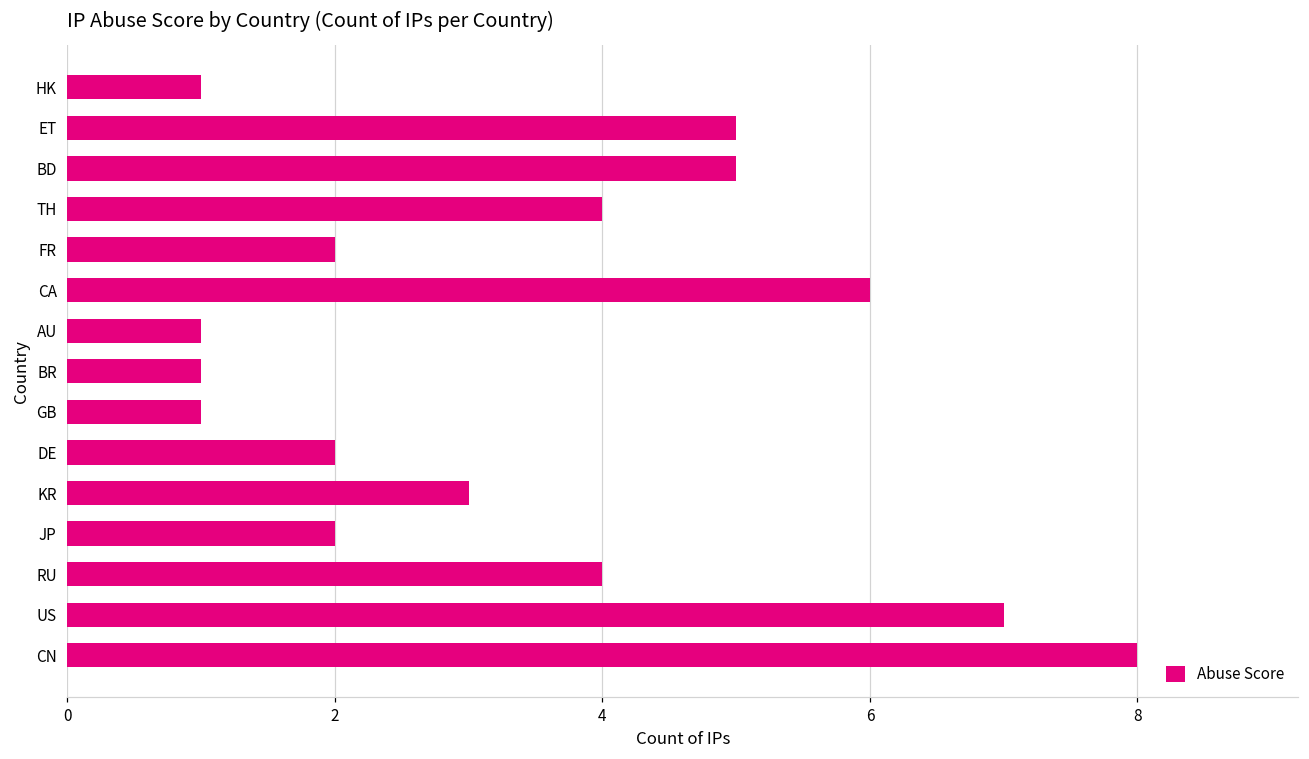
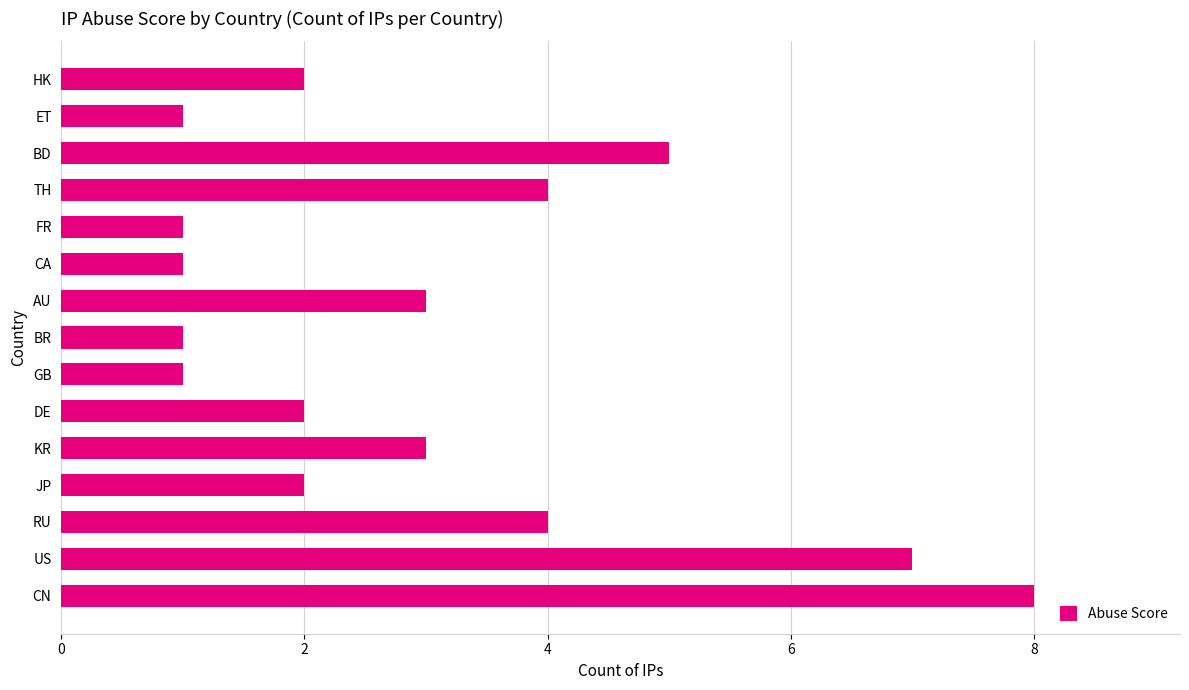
  {
-   "HK": 1,
-   "ET": 5,
+   "HK": 2,
+   "ET": 1,
    "BD": 5,
    "TH": 4,
-   "FR": 2,
-   "CA": 6,
-   "AU": 1,
+   "FR": 1,
+   "CA": 1,
+   "AU": 3,
    "BR": 1,
    "GB": 1,
    "DE": 2,
    "KR": 3,
    "JP": 2,
    "RU": 4,
    "US": 7,
    "CN": 8
  }
